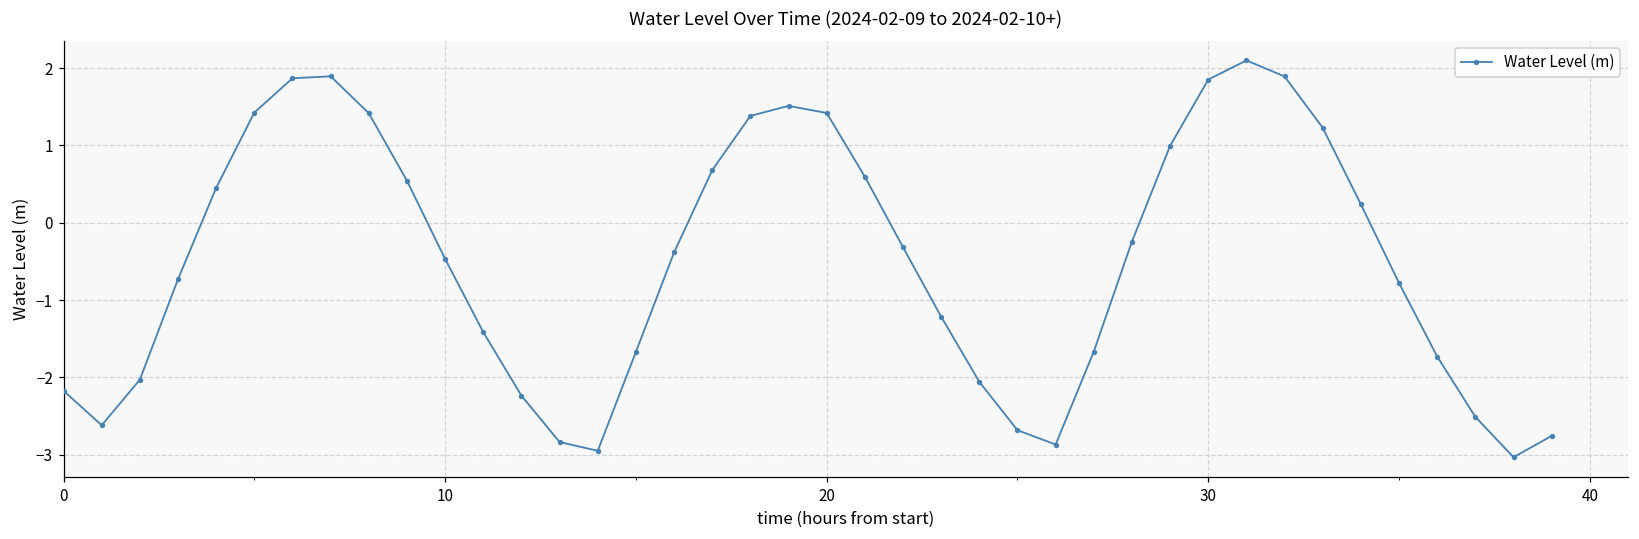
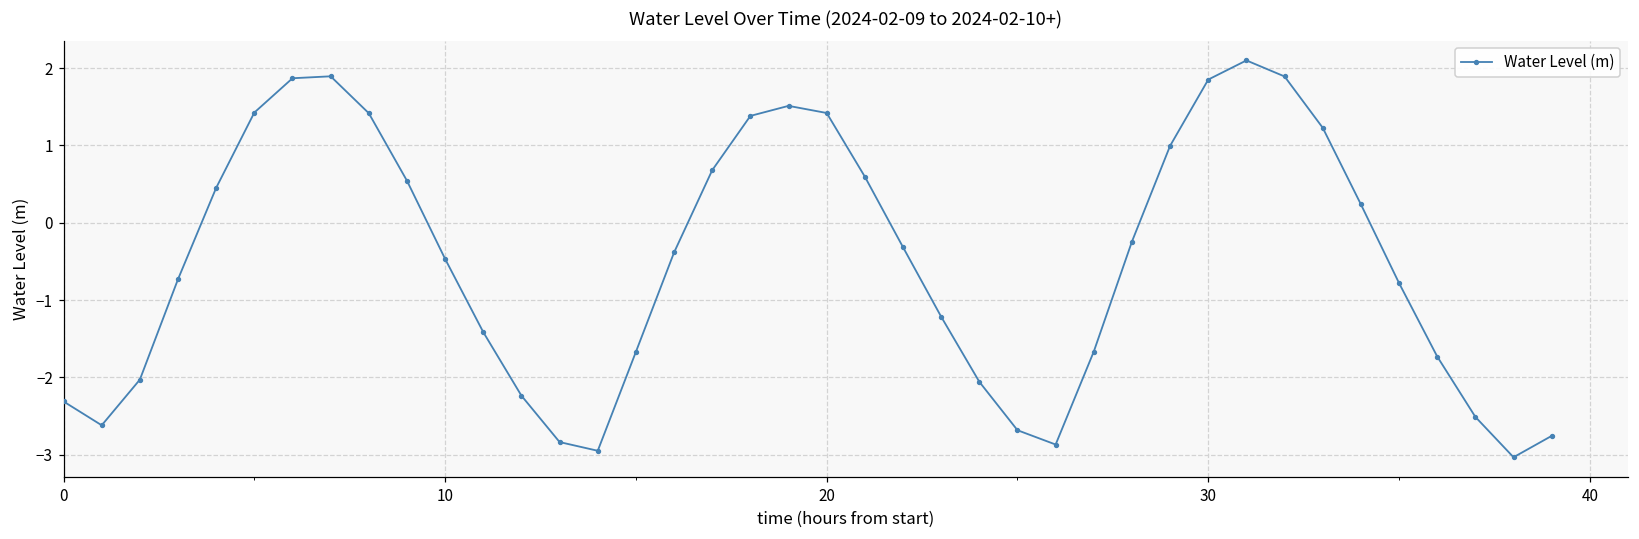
  {
-   "0": -2.2,
+   "0": -2.3,
    "10": -0.5,
    "20": 1.4,
    "30": 1.9
  }
